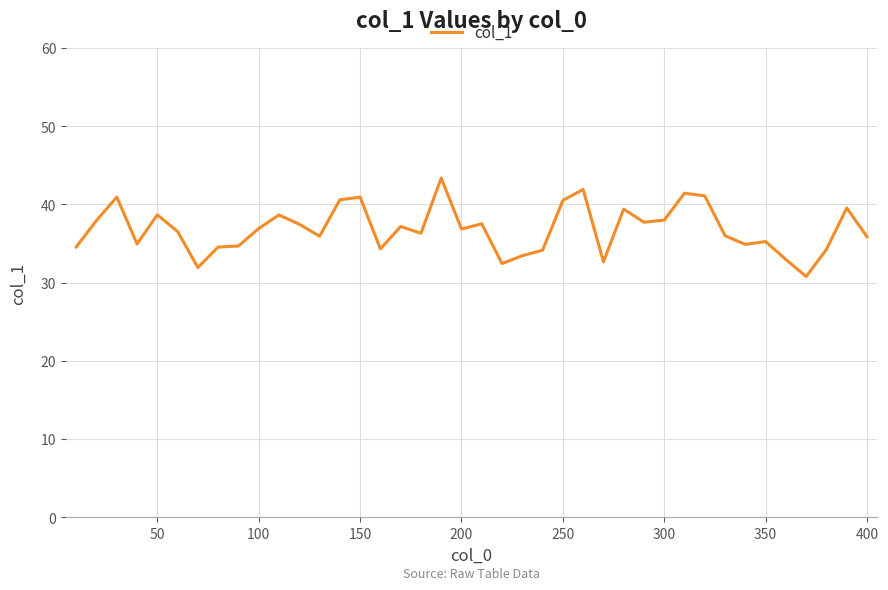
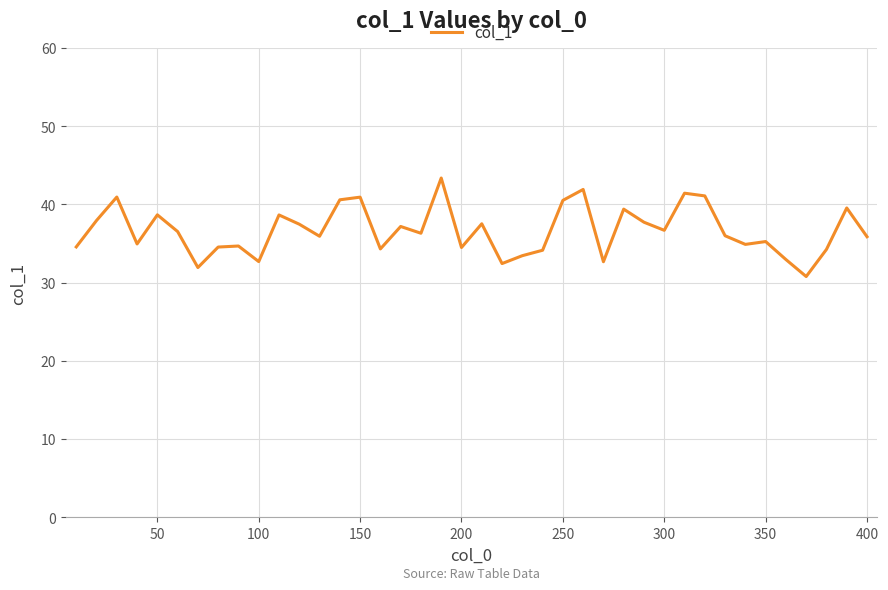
  {
    "50": 39,
-   "100": 37,
+   "100": 33,
    "150": 41,
-   "200": 37,
+   "200": 34,
    "250": 41,
-   "300": 38,
+   "300": 37,
    "350": 35,
    "400": 36
  }
